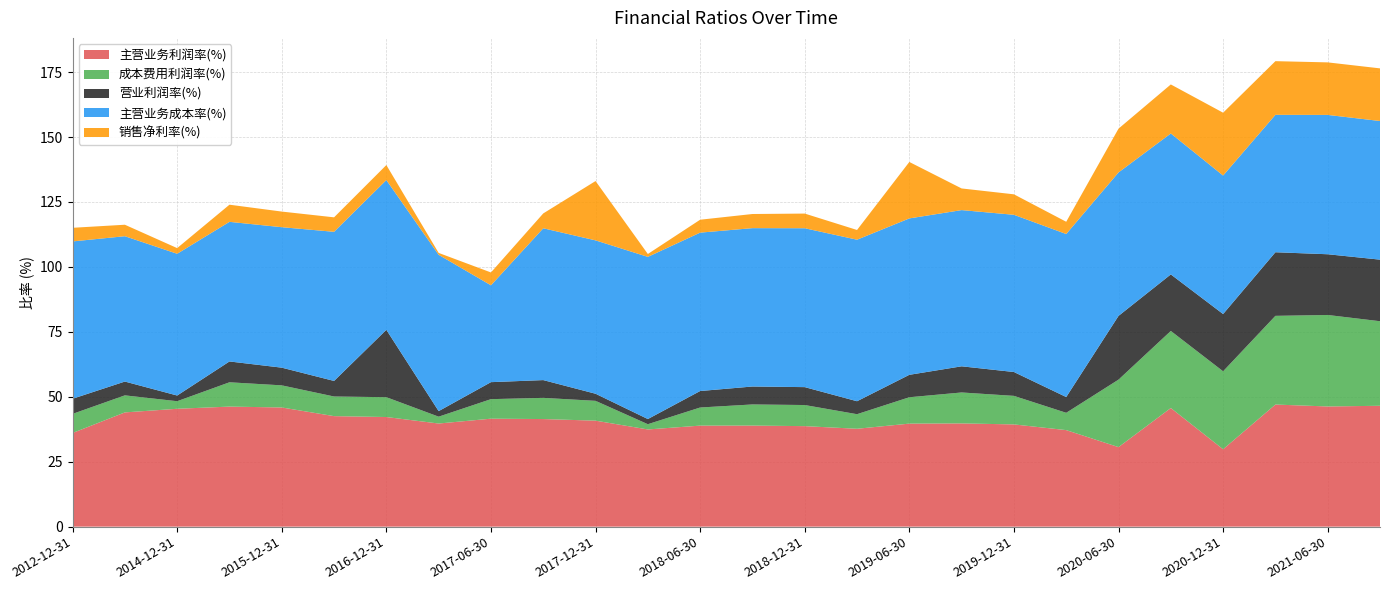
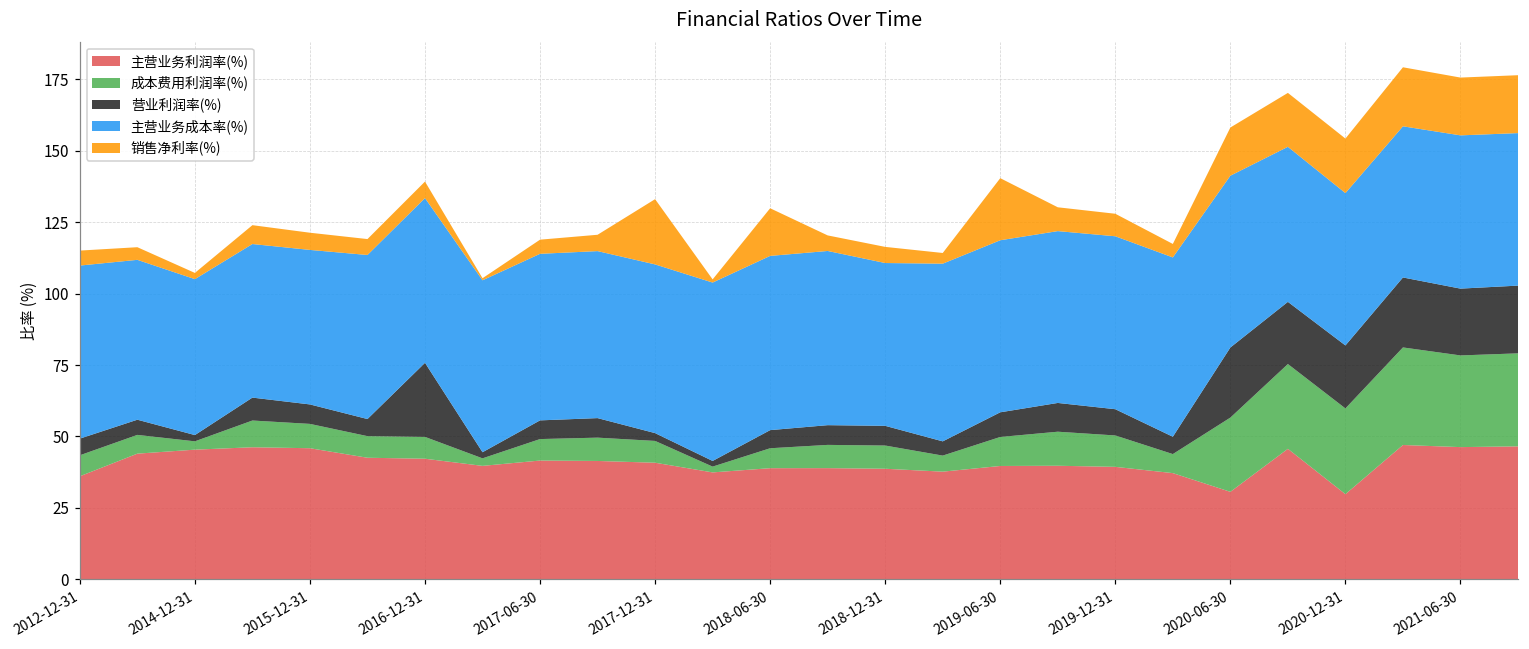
  {
    "主营业务利润率(%)": {
      "2012-12-31": 36,
      "2014-12-31": 45,
      "2015-12-31": 46,
      "2016-12-31": 42,
      "2017-06-30": 42,
      "2017-12-31": 41,
      "2018-06-30": 39,
      "2018-12-31": 39,
      "2019-06-30": 40,
      "2019-12-31": 39,
      "2020-06-30": 31,
      "2020-12-31": 30,
      "2021-06-30": 46
    },
    "成本费用利润率(%)": {
      "2012-12-31": 7,
      "2014-12-31": 3,
      "2015-12-31": 9,
      "2016-12-31": 8,
      "2017-06-30": 8,
      "2017-12-31": 8,
      "2018-06-30": 7,
      "2018-12-31": 8,
      "2019-06-30": 10,
      "2019-12-31": 11,
      "2020-06-30": 26,
      "2020-12-31": 30,
-     "2021-06-30": 35
+     "2021-06-30": 32
    },
    "营业利润率(%)": {
      "2012-12-31": 6,
      "2014-12-31": 2,
      "2015-12-31": 7,
      "2016-12-31": 26,
      "2017-06-30": 7,
      "2017-12-31": 3,
      "2018-06-30": 6,
      "2018-12-31": 7,
      "2019-06-30": 9,
      "2019-12-31": 9,
      "2020-06-30": 25,
      "2020-12-31": 22,
      "2021-06-30": 23
    },
    "主营业务成本率(%)": {
      "2012-12-31": 61,
      "2014-12-31": 55,
      "2015-12-31": 54,
      "2016-12-31": 58,
-     "2017-06-30": 37,
+     "2017-06-30": 58,
      "2017-12-31": 59,
      "2018-06-30": 61,
-     "2018-12-31": 61,
+     "2018-12-31": 57,
      "2019-06-30": 60,
      "2019-12-31": 61,
-     "2020-06-30": 55,
+     "2020-06-30": 60,
      "2020-12-31": 53,
      "2021-06-30": 54
    },
    "销售净利率(%)": {
      "2012-12-31": 5,
      "2014-12-31": 2,
      "2015-12-31": 6,
      "2016-12-31": 6,
      "2017-06-30": 5,
      "2017-12-31": 23,
-     "2018-06-30": 5,
+     "2018-06-30": 17,
      "2018-12-31": 6,
      "2019-06-30": 22,
      "2019-12-31": 8,
      "2020-06-30": 17,
-     "2020-12-31": 24,
+     "2020-12-31": 19,
      "2021-06-30": 20
    }
  }
